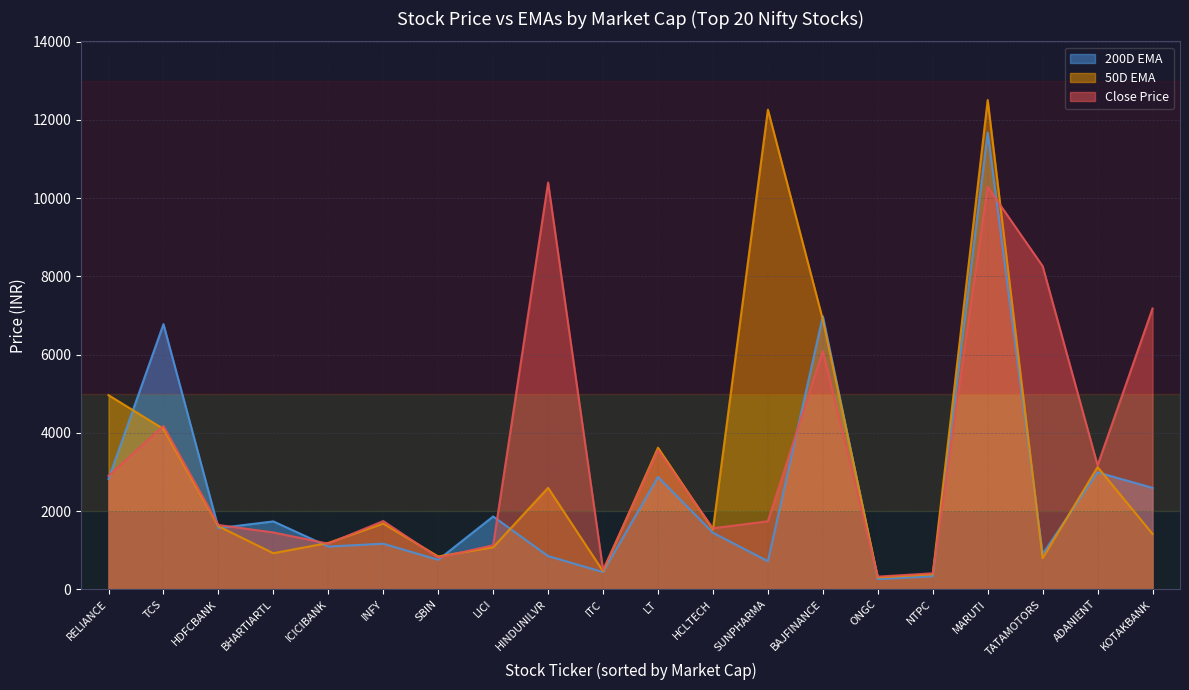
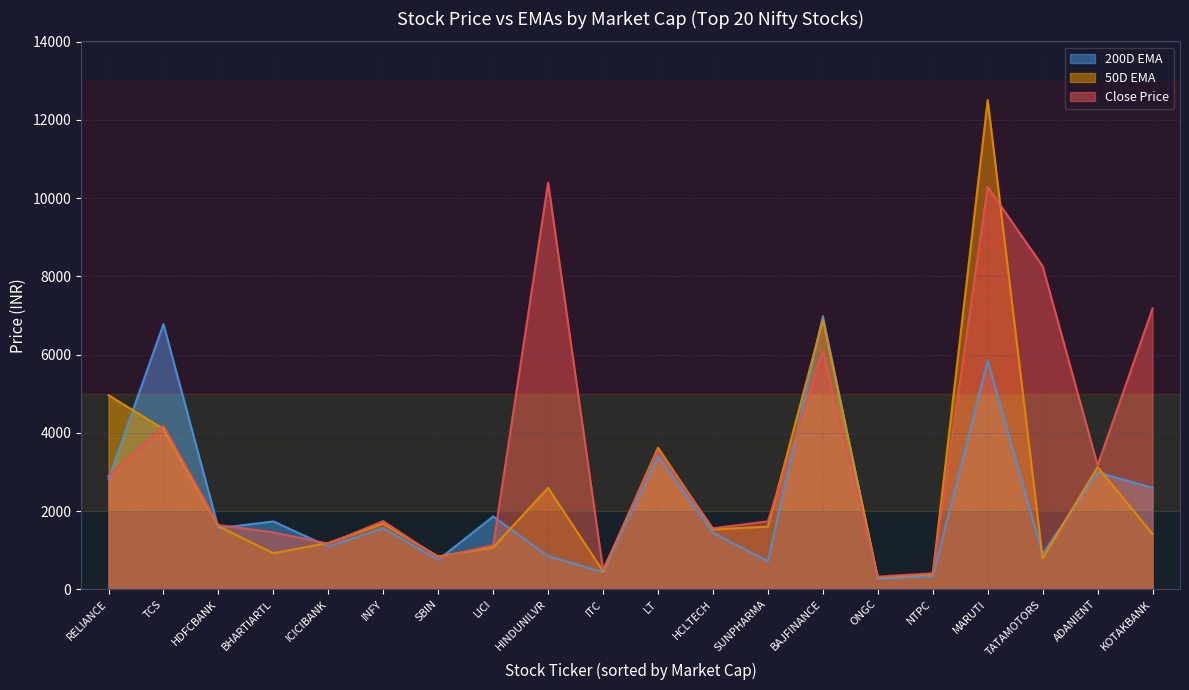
  {
    "200D EMA": {
      "RELIANCE": 2800,
      "TCS": 6800,
      "BHARTIARTL": 1700,
      "ICICIBANK": 1100,
-     "INFY": 1200,
+     "INFY": 1600,
      "LICI": 1900,
      "HINDUNILVR": 800,
-     "LT": 2900,
+     "LT": 3400,
      "HCLTECH": 1400,
      "SUNPHARMA": 700,
      "BAJFINANCE": 7000,
-     "MARUTI": 11700,
+     "MARUTI": 5800,
      "TATAMOTORS": 900,
      "ADANIENT": 3000,
      "KOTAKBANK": 2600
    },
    "50D EMA": {
      "RELIANCE": 5000,
      "TCS": 4100,
      "BHARTIARTL": 900,
      "HINDUNILVR": 2600,
-     "SUNPHARMA": 12300,
+     "SUNPHARMA": 1600,
      "BAJFINANCE": 6900,
      "MARUTI": 12500,
      "TATAMOTORS": 800,
      "KOTAKBANK": 1400
    },
    "Close Price": {
      "RELIANCE": 2900,
      "TCS": 4200,
      "BHARTIARTL": 1500,
      "HINDUNILVR": 10400,
      "SUNPHARMA": 1700,
      "BAJFINANCE": 6100,
      "MARUTI": 10300,
      "TATAMOTORS": 8300,
      "KOTAKBANK": 7200
    }
  }
